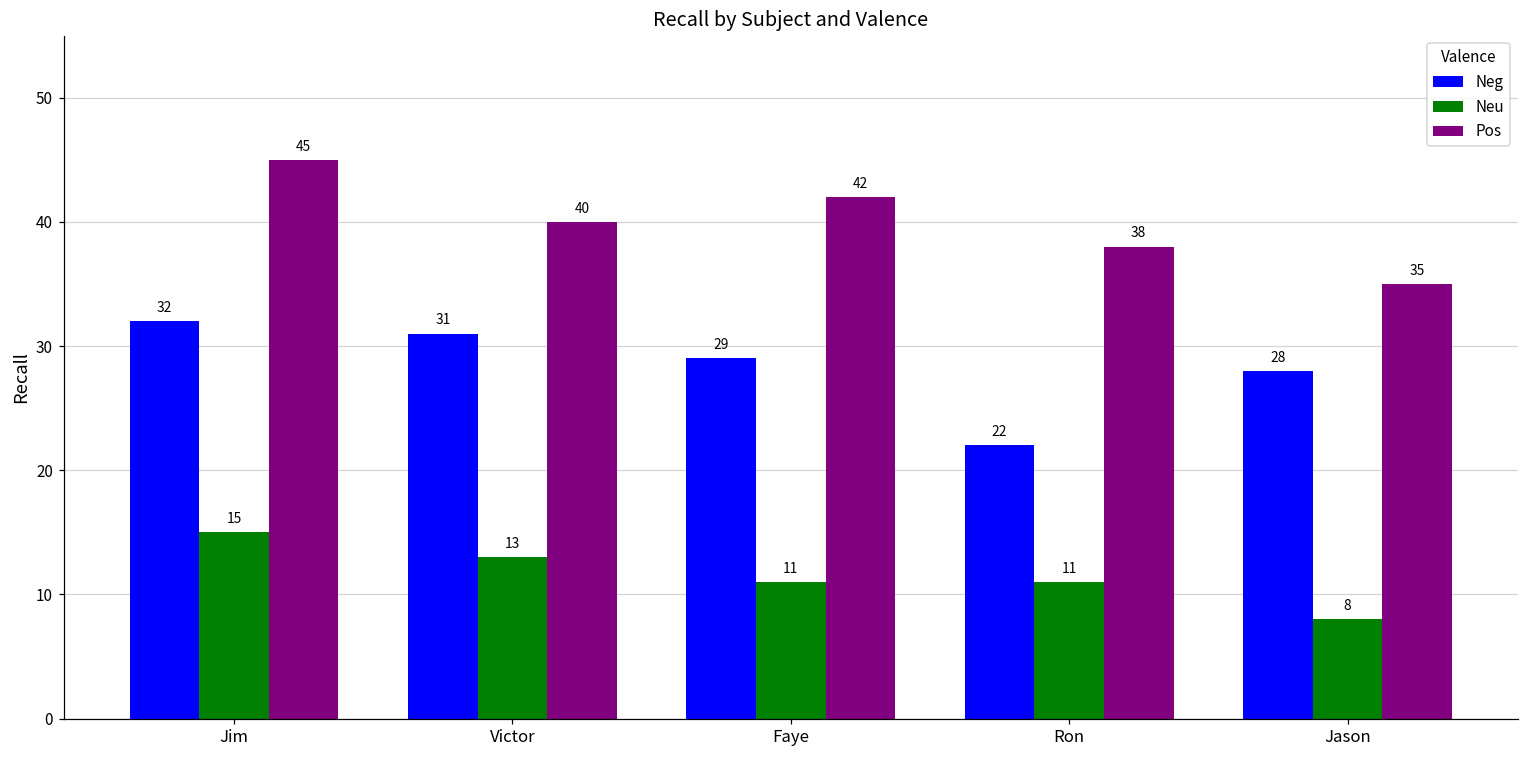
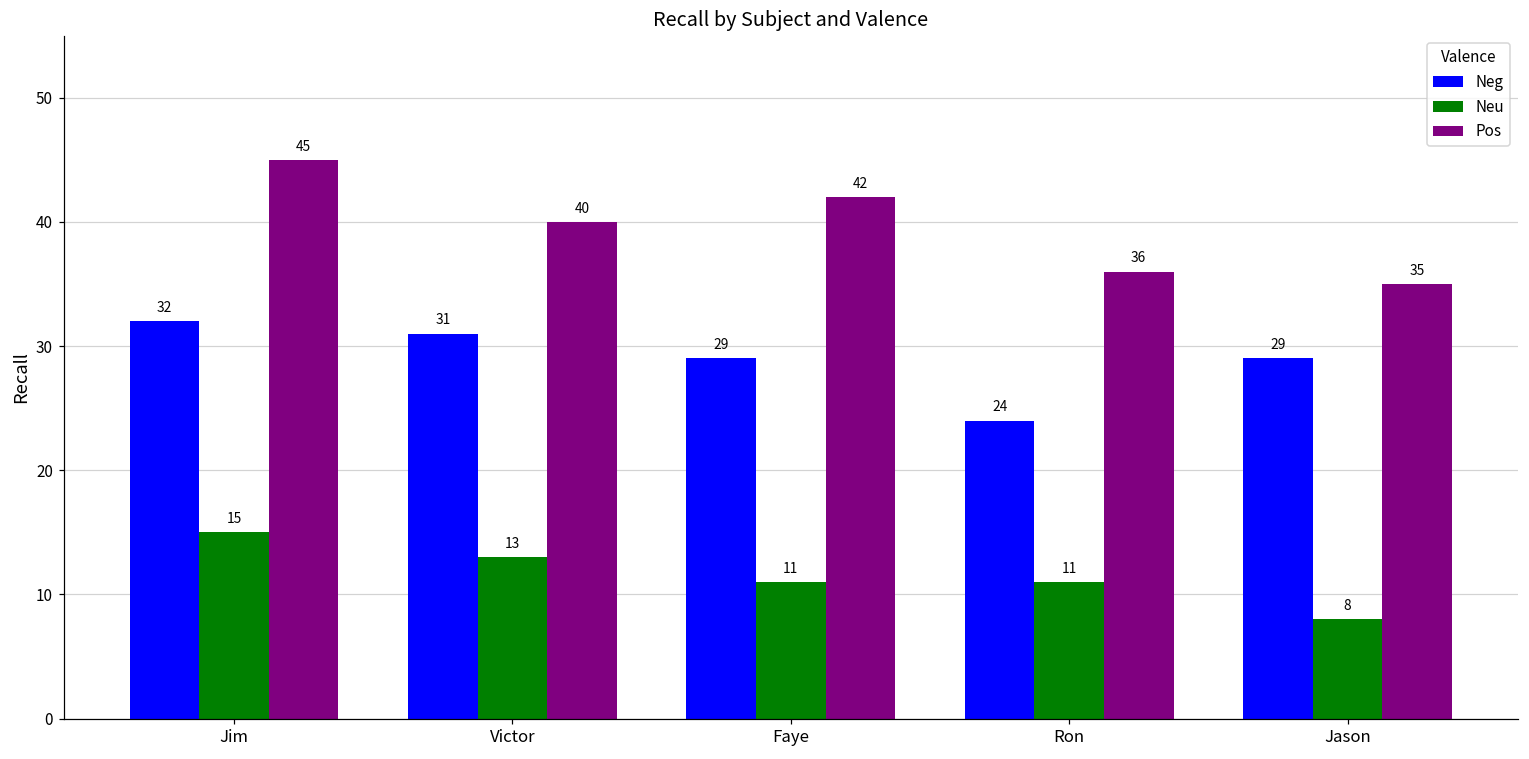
  {
    "Neg": {
      "Jim": 32,
      "Victor": 31,
      "Faye": 29,
-     "Ron": 22,
-     "Jason": 28
+     "Ron": 24,
+     "Jason": 29
    },
    "Neu": {
      "Jim": 15,
      "Victor": 13,
      "Faye": 11,
      "Ron": 11,
      "Jason": 8
    },
    "Pos": {
      "Jim": 45,
      "Victor": 40,
      "Faye": 42,
-     "Ron": 38,
+     "Ron": 36,
      "Jason": 35
    }
  }
